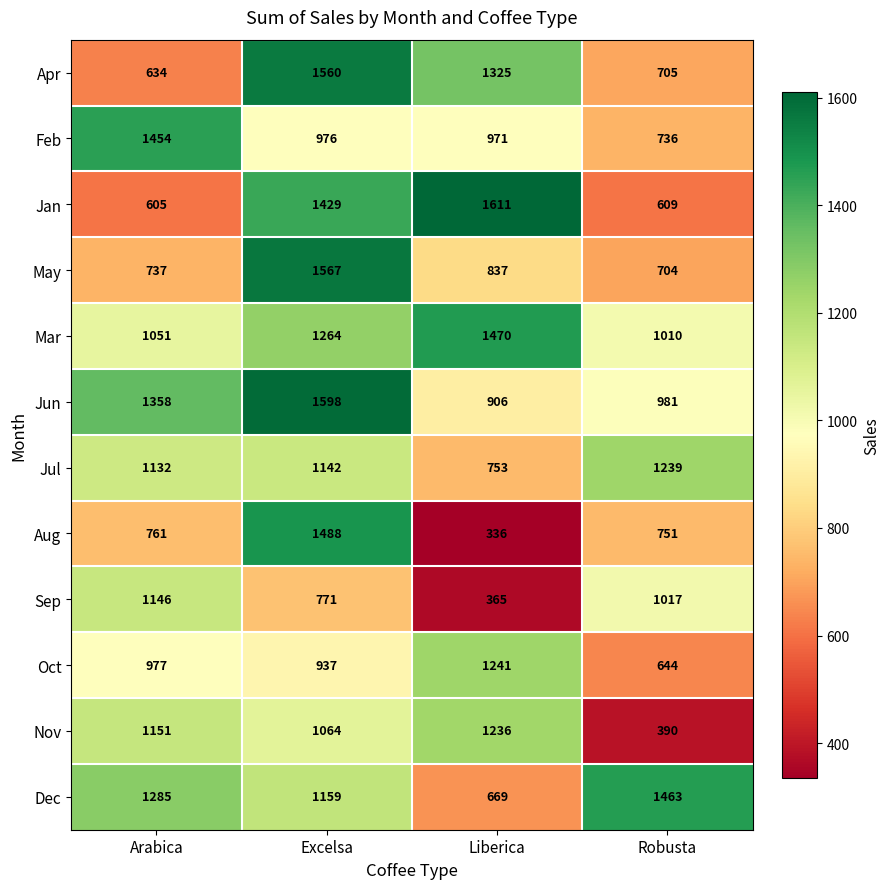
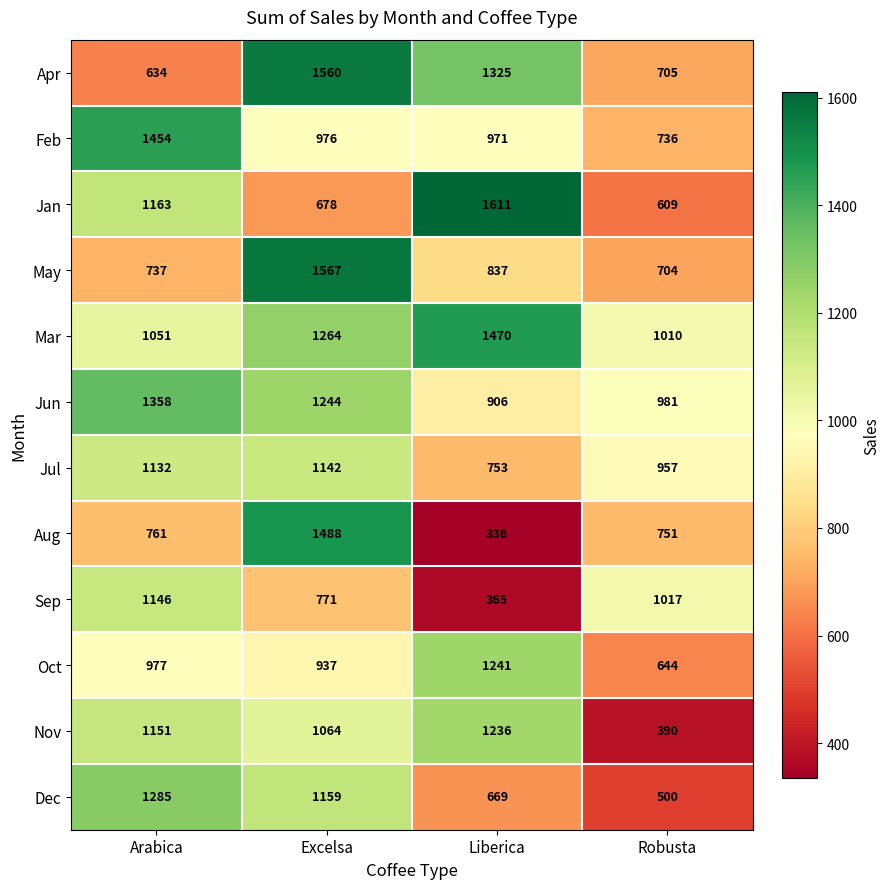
  {
    "Apr": {
      "Arabica": 634,
      "Excelsa": 1560,
      "Liberica": 1325,
      "Robusta": 705
    },
    "Feb": {
      "Arabica": 1454,
      "Excelsa": 976,
      "Liberica": 971,
      "Robusta": 736
    },
    "Jan": {
-     "Arabica": 605,
-     "Excelsa": 1429,
+     "Arabica": 1163,
+     "Excelsa": 678,
      "Liberica": 1611,
      "Robusta": 609
    },
    "May": {
      "Arabica": 737,
      "Excelsa": 1567,
      "Liberica": 837,
      "Robusta": 704
    },
    "Mar": {
      "Arabica": 1051,
      "Excelsa": 1264,
      "Liberica": 1470,
      "Robusta": 1010
    },
    "Jun": {
      "Arabica": 1358,
-     "Excelsa": 1598,
+     "Excelsa": 1244,
      "Liberica": 906,
      "Robusta": 981
    },
    "Jul": {
      "Arabica": 1132,
      "Excelsa": 1142,
      "Liberica": 753,
-     "Robusta": 1239
+     "Robusta": 957
    },
    "Aug": {
      "Arabica": 761,
      "Excelsa": 1488,
      "Liberica": 336,
      "Robusta": 751
    },
    "Sep": {
      "Arabica": 1146,
      "Excelsa": 771,
      "Liberica": 365,
      "Robusta": 1017
    },
    "Oct": {
      "Arabica": 977,
      "Excelsa": 937,
      "Liberica": 1241,
      "Robusta": 644
    },
    "Nov": {
      "Arabica": 1151,
      "Excelsa": 1064,
      "Liberica": 1236,
      "Robusta": 390
    },
    "Dec": {
      "Arabica": 1285,
      "Excelsa": 1159,
      "Liberica": 669,
-     "Robusta": 1463
+     "Robusta": 500
    }
  }
